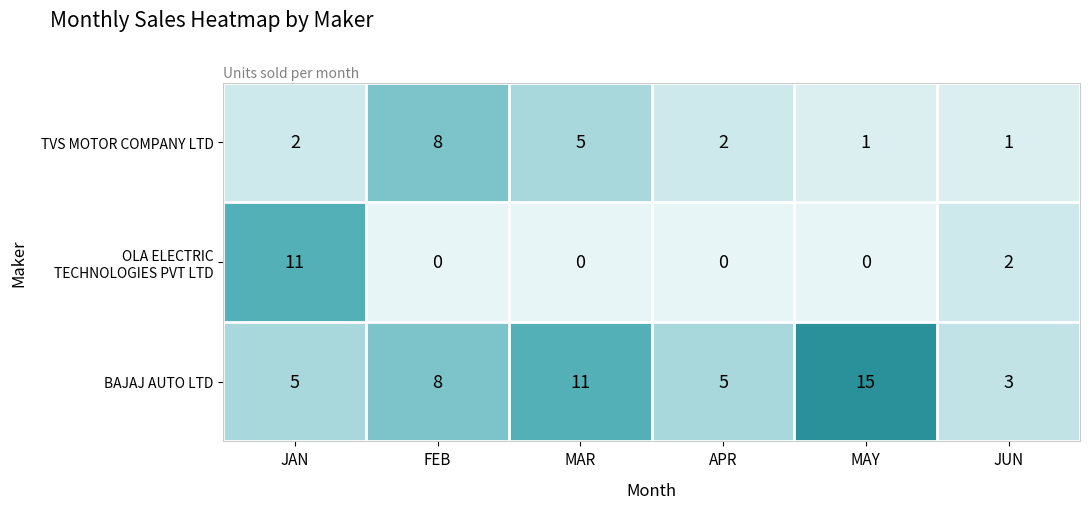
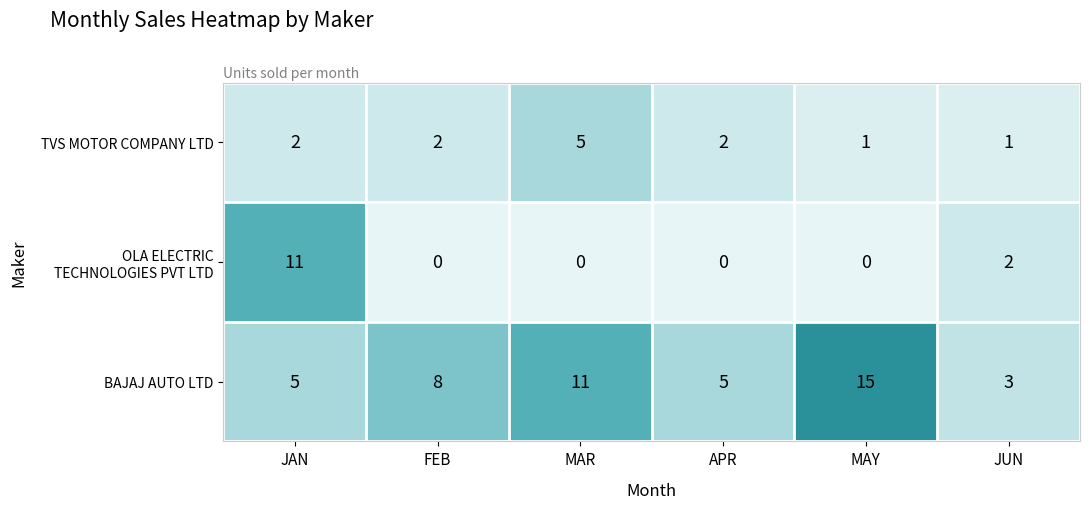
  {
    "TVS MOTOR COMPANY LTD": {
      "JAN": 2,
-     "FEB": 8,
+     "FEB": 2,
      "MAR": 5,
      "APR": 2,
      "MAY": 1,
      "JUN": 1
    },
    "OLA ELECTRIC TECHNOLOGIES PVT LTD": {
      "JAN": 11,
      "FEB": 0,
      "MAR": 0,
      "APR": 0,
      "MAY": 0,
      "JUN": 2
    },
    "BAJAJ AUTO LTD": {
      "JAN": 5,
      "FEB": 8,
      "MAR": 11,
      "APR": 5,
      "MAY": 15,
      "JUN": 3
    }
  }
